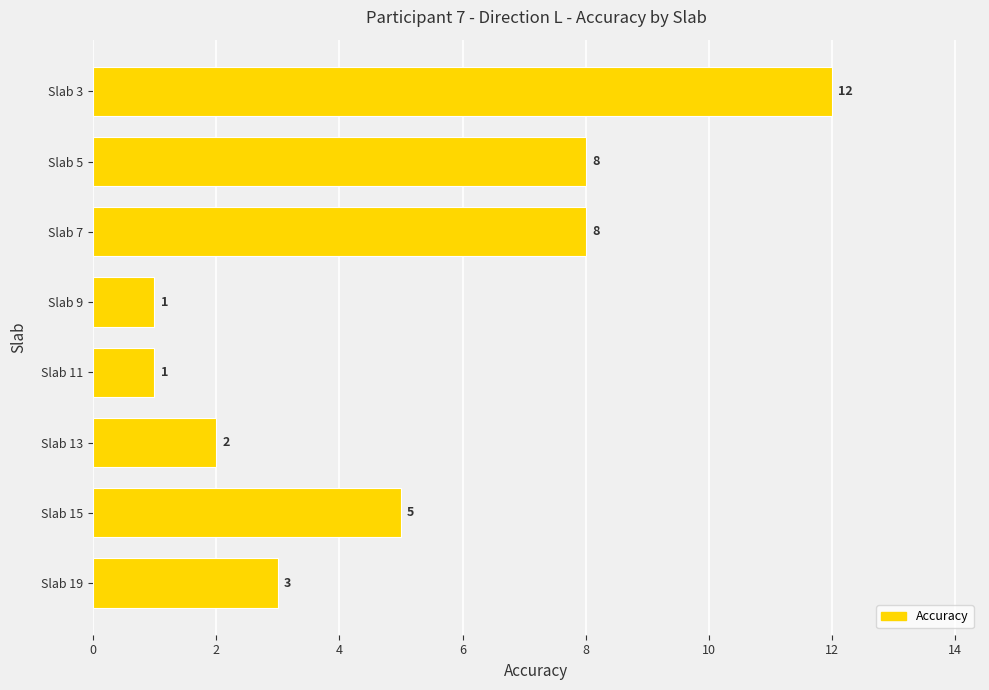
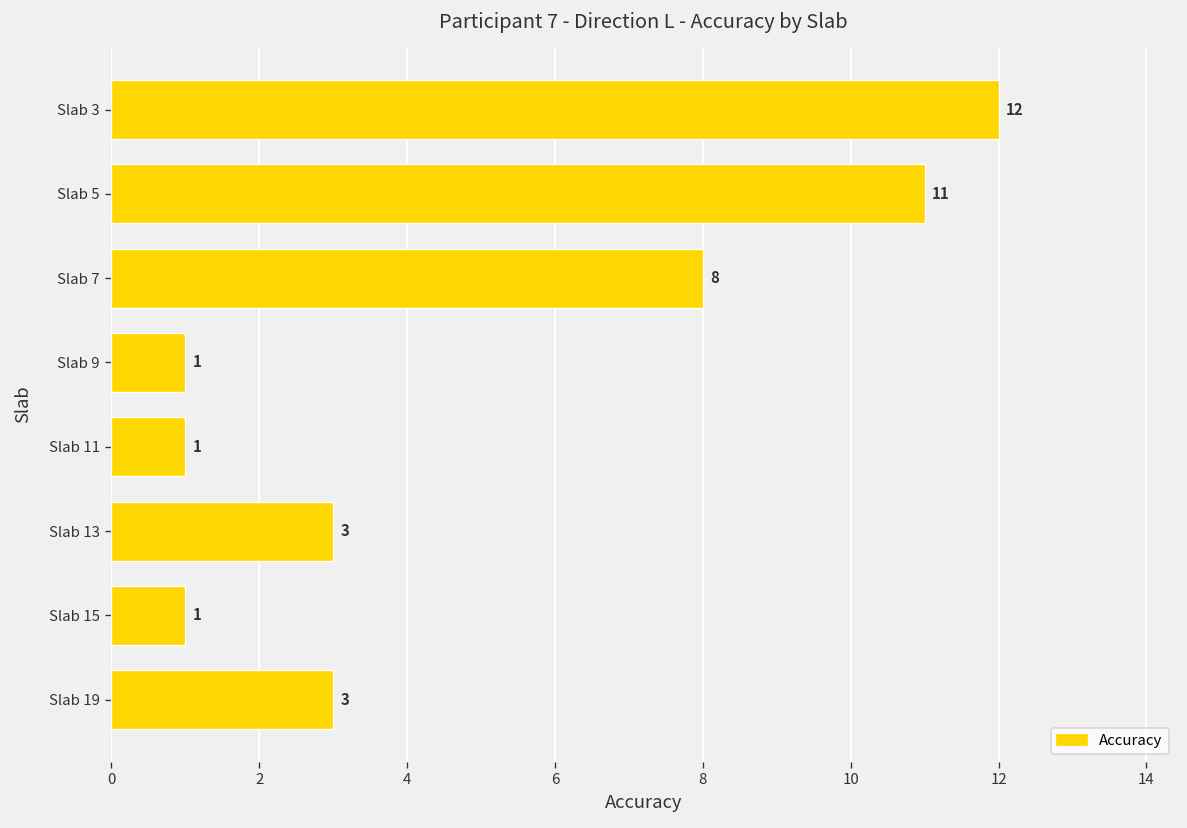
  {
    "Slab 3": 12,
-   "Slab 5": 8,
+   "Slab 5": 11,
    "Slab 7": 8,
    "Slab 9": 1,
    "Slab 11": 1,
-   "Slab 13": 2,
-   "Slab 15": 5,
+   "Slab 13": 3,
+   "Slab 15": 1,
    "Slab 19": 3
  }
